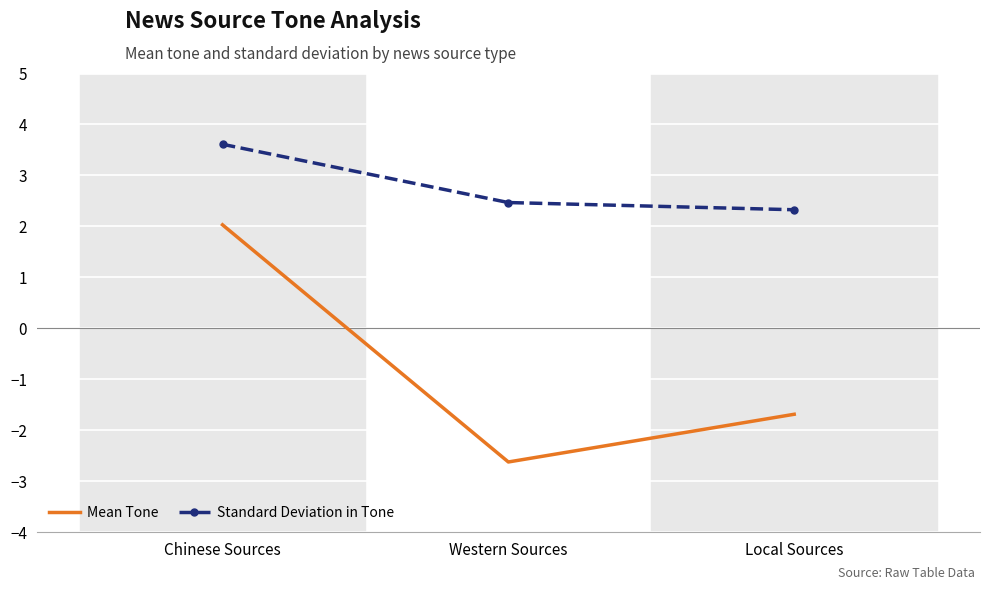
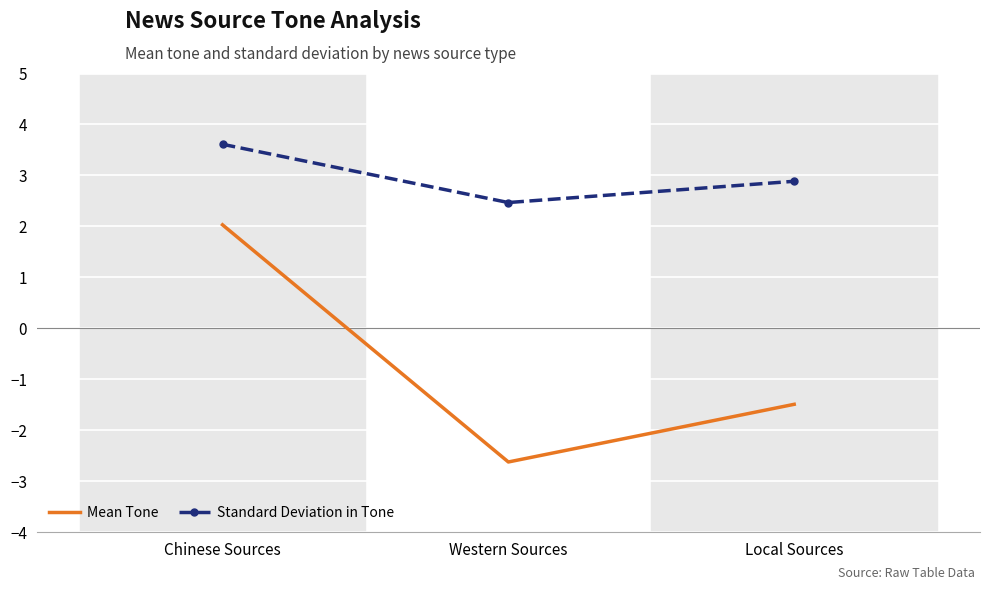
  {
    "Mean Tone": {
      "Chinese Sources": 2.0,
      "Western Sources": -2.6,
-     "Local Sources": -1.7
+     "Local Sources": -1.5
    },
    "Standard Deviation in Tone": {
      "Chinese Sources": 3.6,
      "Western Sources": 2.5,
-     "Local Sources": 2.3
+     "Local Sources": 2.9
    }
  }
